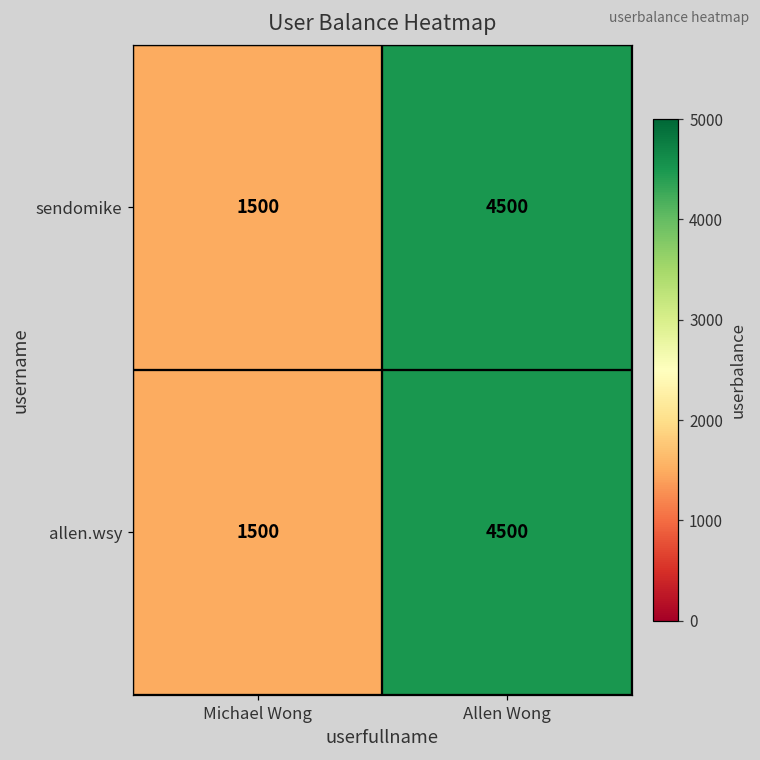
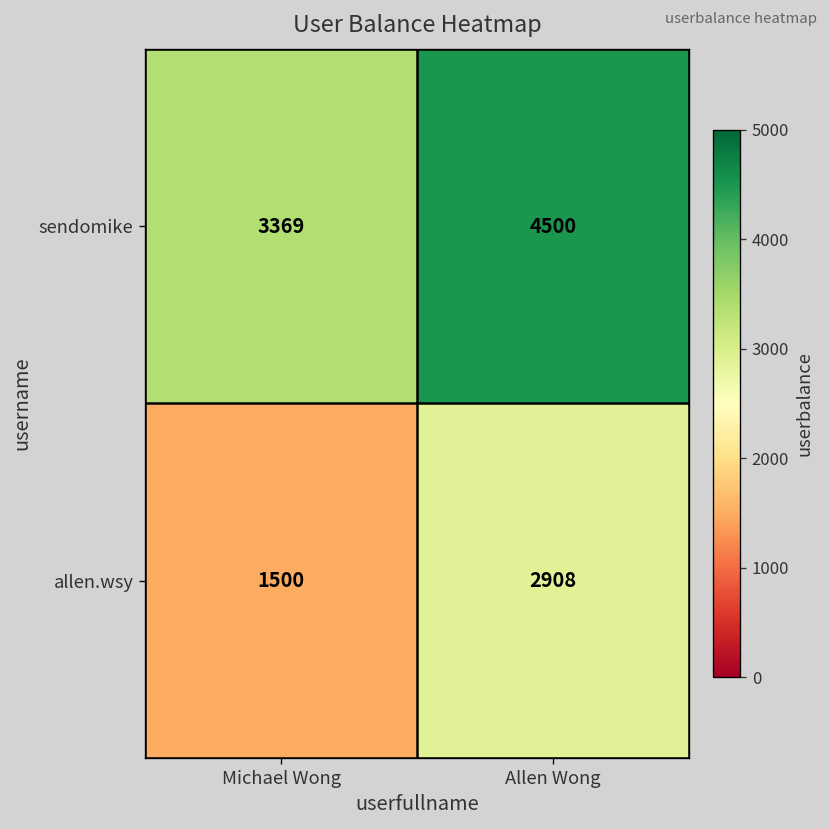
  {
    "sendomike": {
-     "Michael Wong": 1500,
+     "Michael Wong": 3369,
      "Allen Wong": 4500
    },
    "allen.wsy": {
      "Michael Wong": 1500,
-     "Allen Wong": 4500
+     "Allen Wong": 2908
    }
  }
